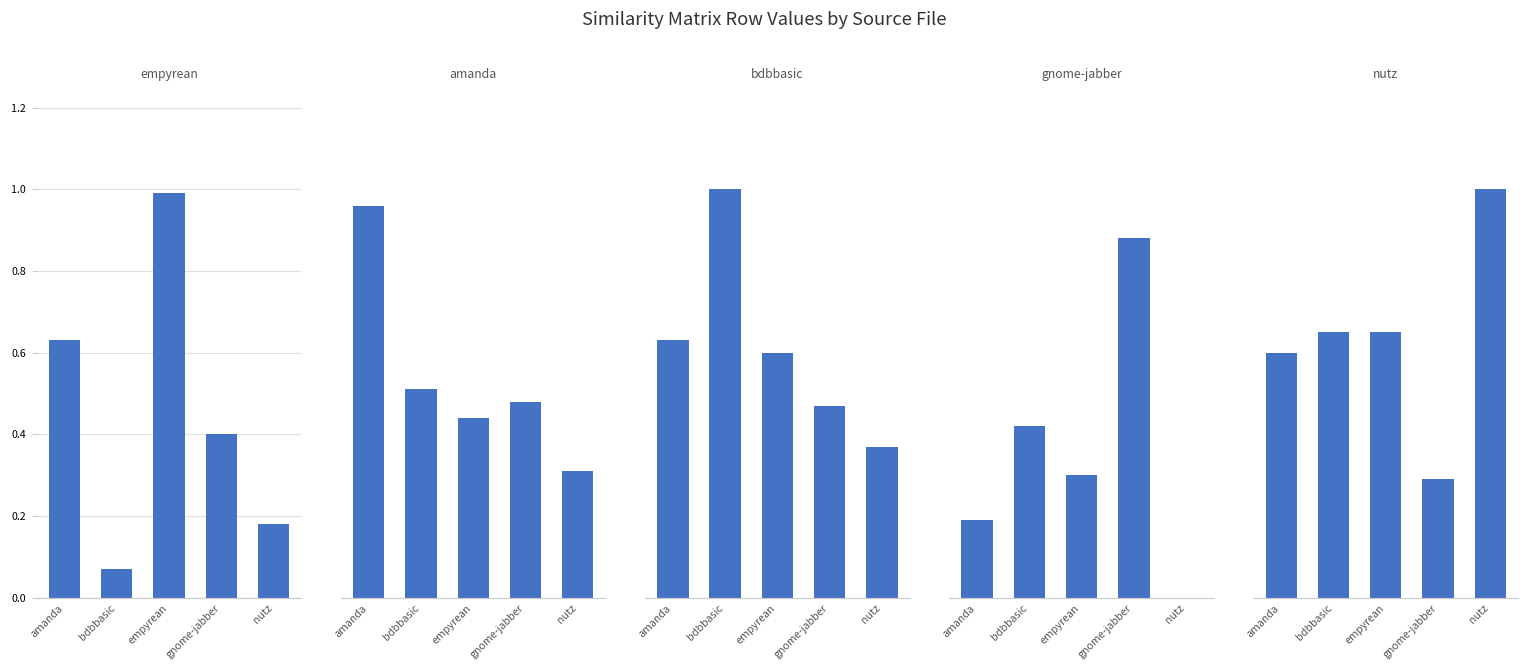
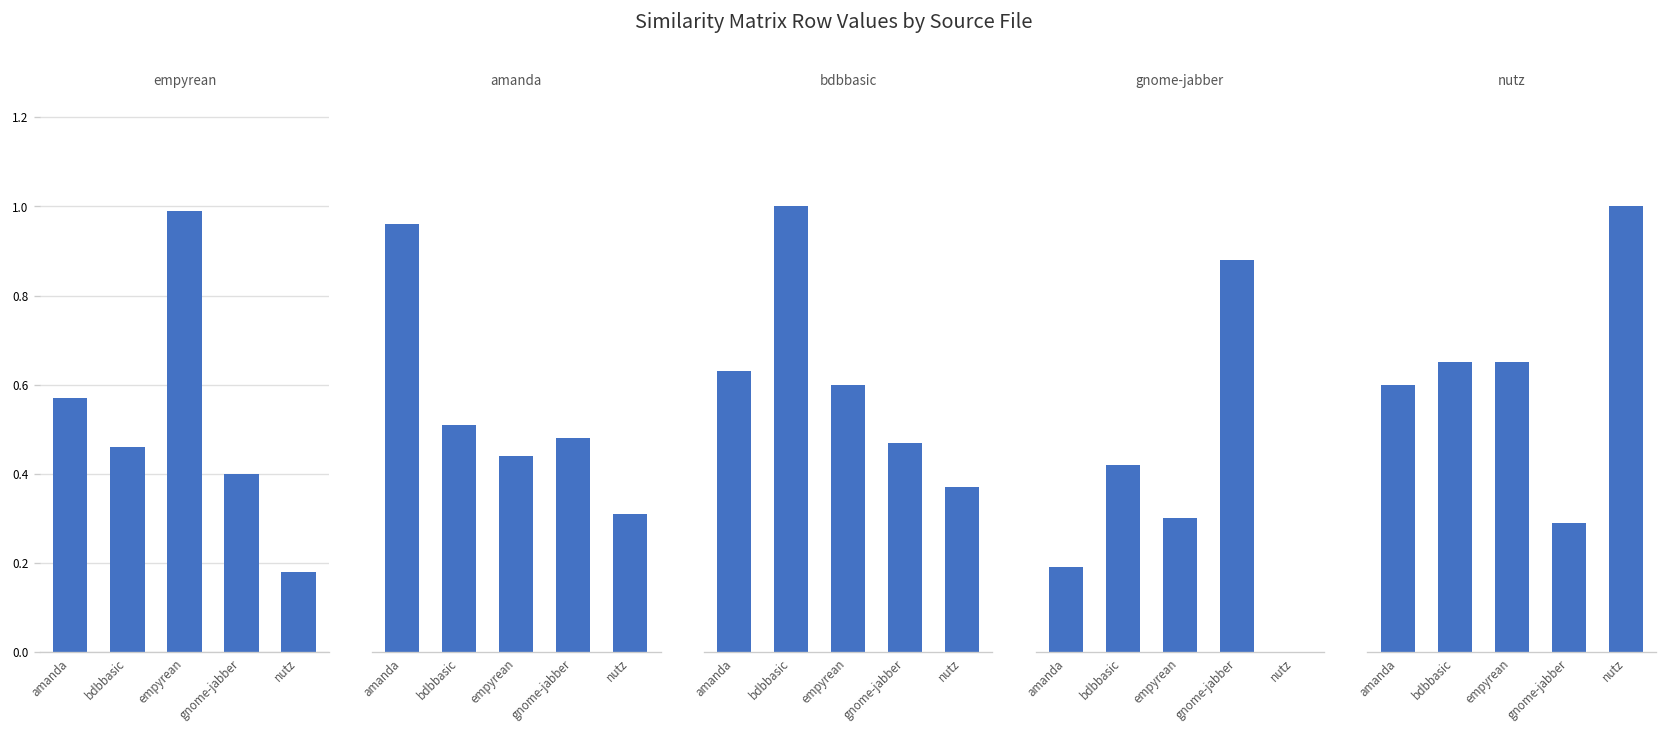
  {
    "empyrean": {
-     "amanda": 0.63,
-     "bdbbasic": 0.07,
+     "amanda": 0.57,
+     "bdbbasic": 0.46,
      "empyrean": 0.99,
      "gnome-jabber": 0.40,
      "nutz": 0.18
    }
  }
